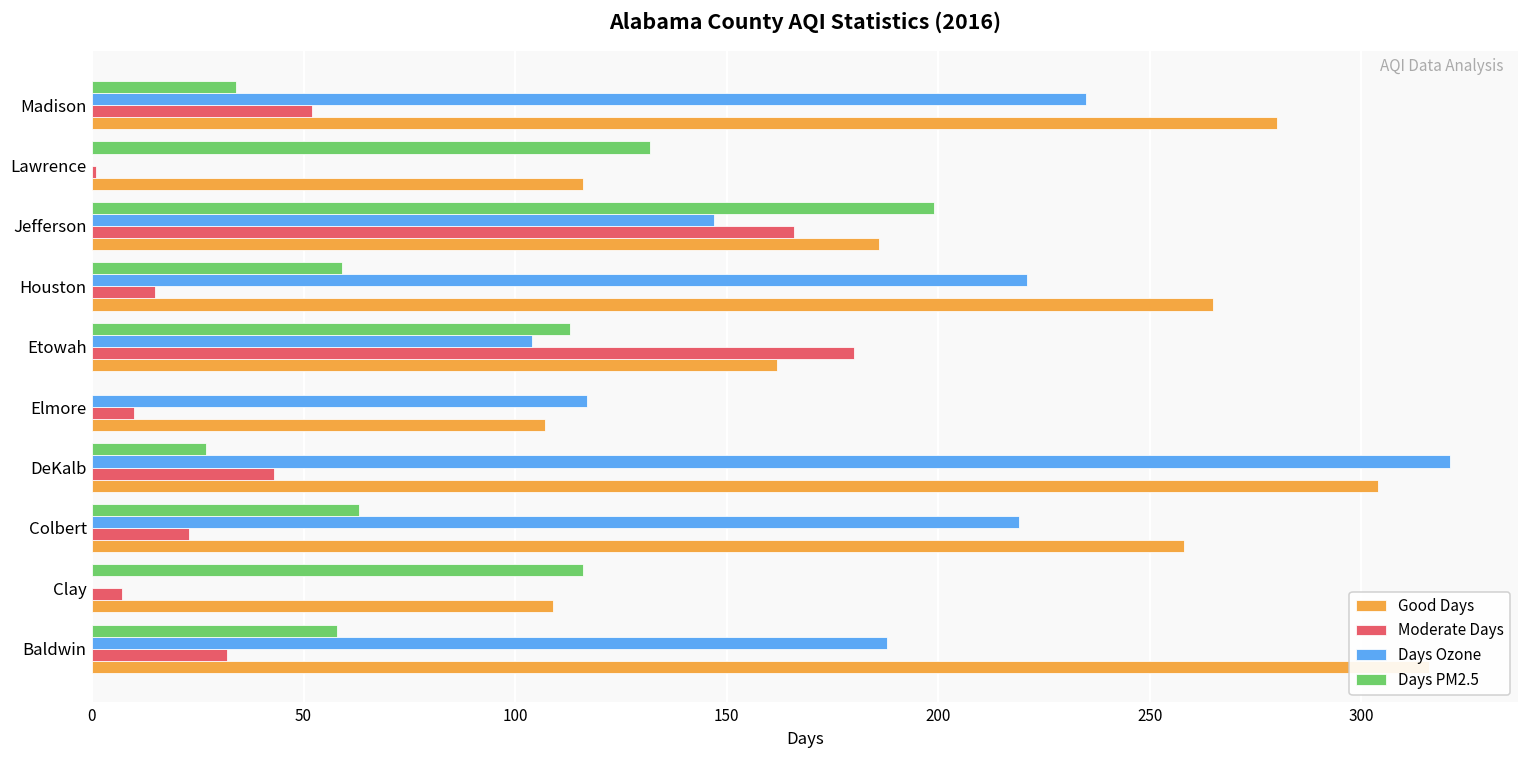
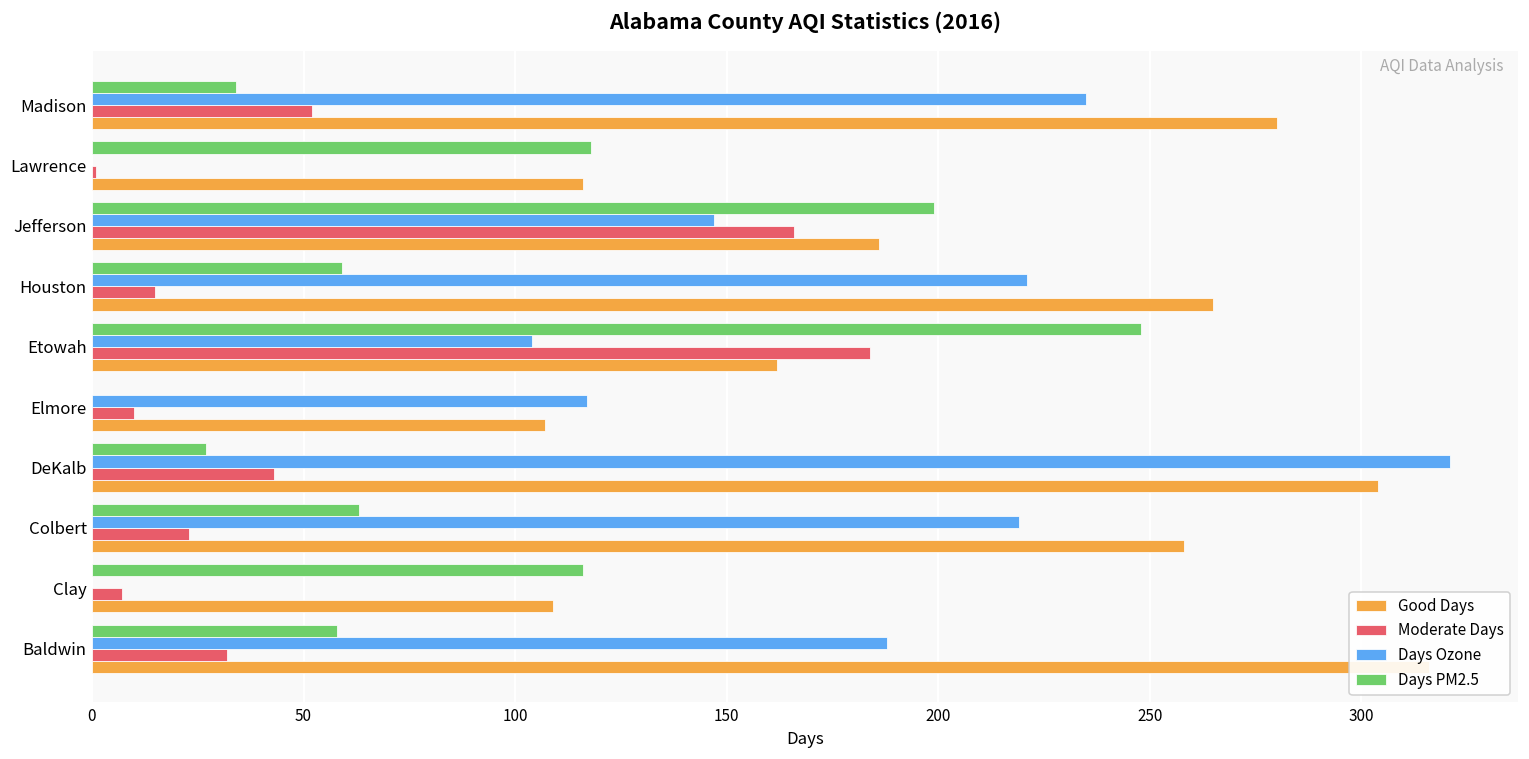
  {
    "Good Days": {
      "Madison": 280,
      "Lawrence": 116,
      "Jefferson": 186,
      "Houston": 265,
      "Etowah": 162,
      "Elmore": 107,
      "DeKalb": 304,
      "Colbert": 258,
      "Clay": 109
    },
    "Moderate Days": {
      "Madison": 52,
      "Lawrence": 1,
      "Jefferson": 166,
      "Houston": 15,
-     "Etowah": 180,
+     "Etowah": 184,
      "Elmore": 10,
      "DeKalb": 43,
      "Colbert": 23,
      "Clay": 7,
      "Baldwin": 32
    },
    "Days Ozone": {
      "Madison": 235,
      "Lawrence": 0,
      "Jefferson": 147,
      "Houston": 221,
      "Etowah": 104,
      "Elmore": 117,
      "DeKalb": 321,
      "Colbert": 219,
      "Clay": 0,
      "Baldwin": 188
    },
    "Days PM2.5": {
      "Madison": 34,
-     "Lawrence": 132,
+     "Lawrence": 118,
      "Jefferson": 199,
      "Houston": 59,
-     "Etowah": 113,
+     "Etowah": 248,
      "Elmore": 0,
      "DeKalb": 27,
      "Colbert": 63,
      "Clay": 116,
      "Baldwin": 58
    }
  }
